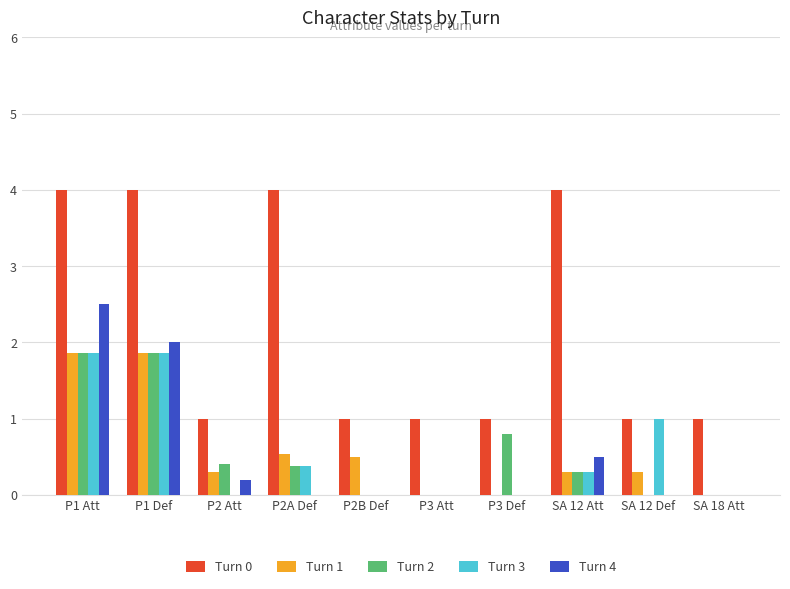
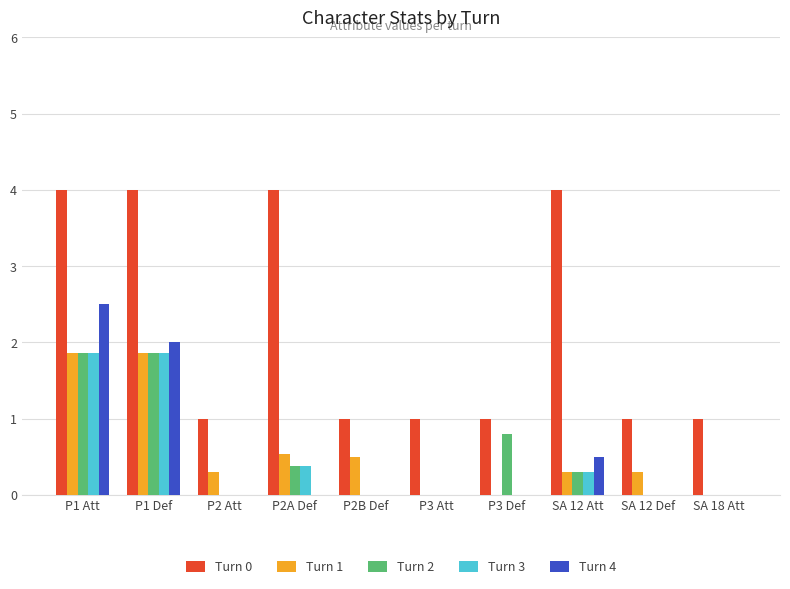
  {
    "Turn 0": {
      "P1 Att": 4.0,
      "P1 Def": 4.0,
      "P2 Att": 1.0,
      "P2A Def": 4.0,
      "P2B Def": 1.0,
      "P3 Att": 1.0,
      "P3 Def": 1.0,
      "SA 12 Att": 4.0,
      "SA 12 Def": 1.0,
      "SA 18 Att": 1.0
    },
    "Turn 1": {
      "P1 Att": 1.9,
      "P1 Def": 1.9,
      "P2 Att": 0.3,
      "P2A Def": 0.5,
      "P2B Def": 0.5,
      "P3 Att": 0.0,
      "P3 Def": 0.0,
      "SA 12 Att": 0.3,
      "SA 12 Def": 0.3,
      "SA 18 Att": 0.0
    },
    "Turn 2": {
      "P1 Att": 1.9,
      "P1 Def": 1.9,
-     "P2 Att": 0.4,
+     "P2 Att": 0.0,
      "P2A Def": 0.4,
      "P2B Def": 0.0,
      "P3 Att": 0.0,
      "P3 Def": 0.8,
      "SA 12 Att": 0.3,
      "SA 12 Def": 0.0,
      "SA 18 Att": 0.0
    },
    "Turn 3": {
      "P1 Att": 1.9,
      "P1 Def": 1.9,
      "P2 Att": 0,
      "P2A Def": 0.4,
      "P2B Def": 0,
      "P3 Att": 0,
      "P3 Def": 0,
      "SA 12 Att": 0.3,
-     "SA 12 Def": 1,
+     "SA 12 Def": 0,
      "SA 18 Att": 0
    },
    "Turn 4": {
      "P1 Att": 2.5,
      "P1 Def": 2.0,
-     "P2 Att": 0.2,
+     "P2 Att": 0.0,
      "P2A Def": 0.0,
      "P2B Def": 0.0,
      "P3 Att": 0.0,
      "P3 Def": 0.0,
      "SA 12 Att": 0.5,
      "SA 12 Def": 0.0,
      "SA 18 Att": 0.0
    }
  }
